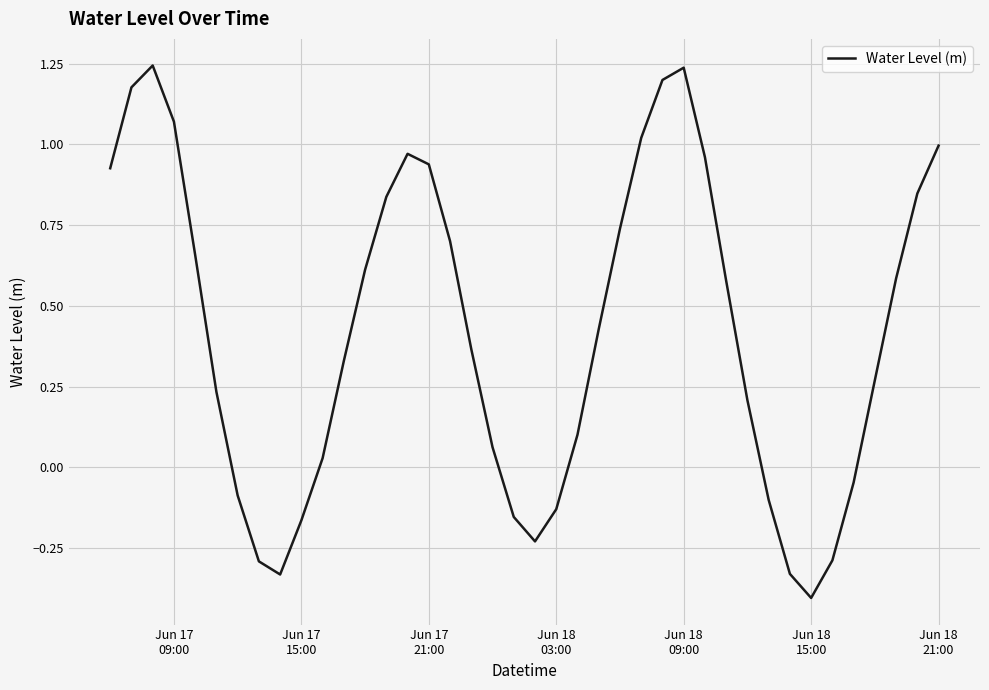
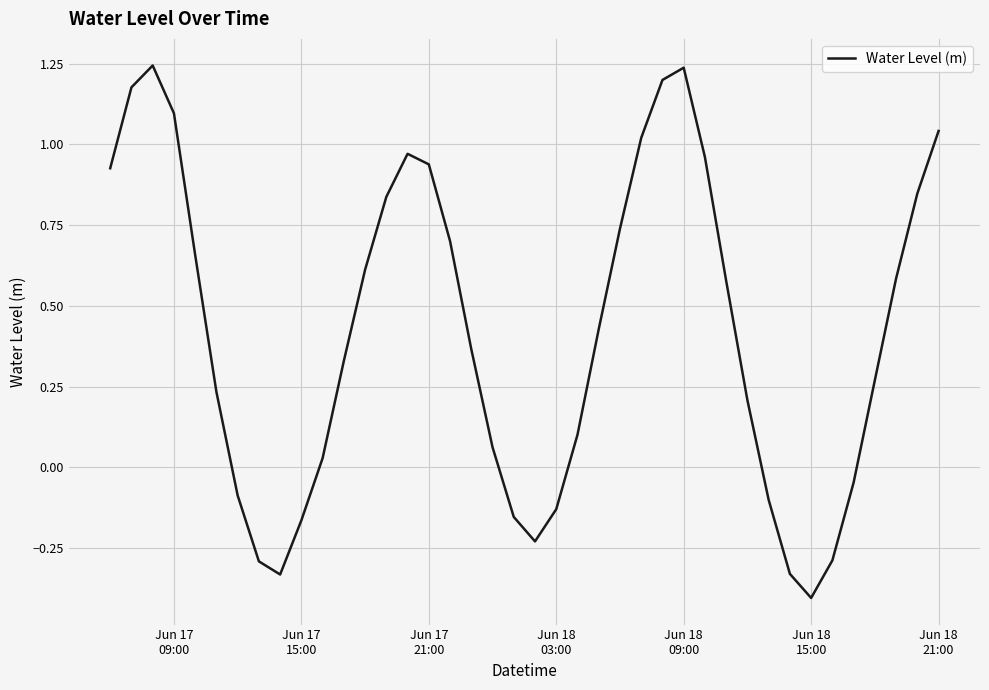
  {
-   "Jun 17 09:00": 1.07,
+   "Jun 17 09:00": 1.10,
    "Jun 17 15:00": -0.16,
    "Jun 17 21:00": 0.94,
    "Jun 18 03:00": -0.13,
    "Jun 18 09:00": 1.24,
    "Jun 18 15:00": -0.40,
-   "Jun 18 21:00": 1.00
+   "Jun 18 21:00": 1.04
  }
